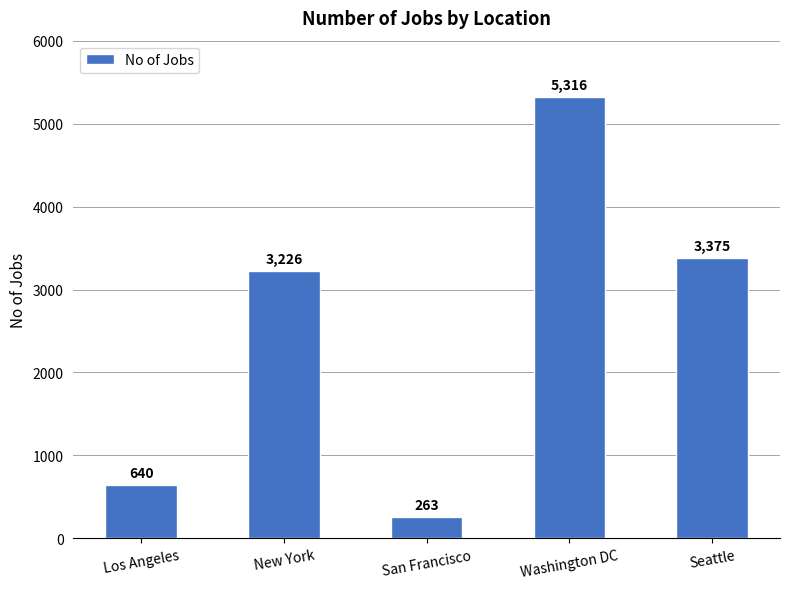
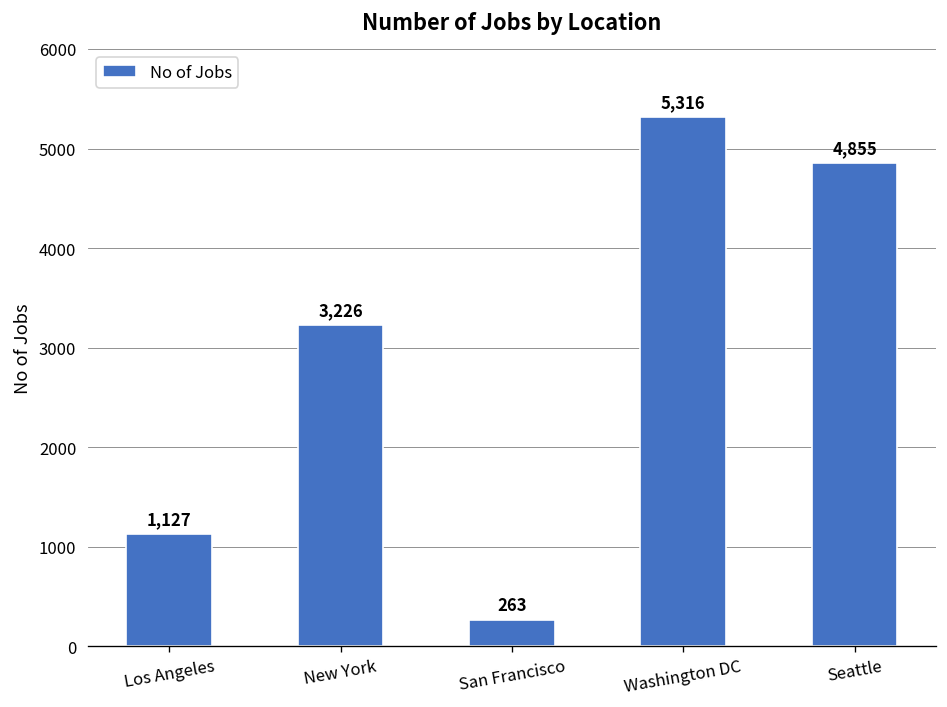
  {
-   "Los Angeles": "640",
+   "Los Angeles": "1,127",
    "New York": "3,226",
    "San Francisco": "263",
    "Washington DC": "5,316",
-   "Seattle": "3,375"
+   "Seattle": "4,855"
  }
